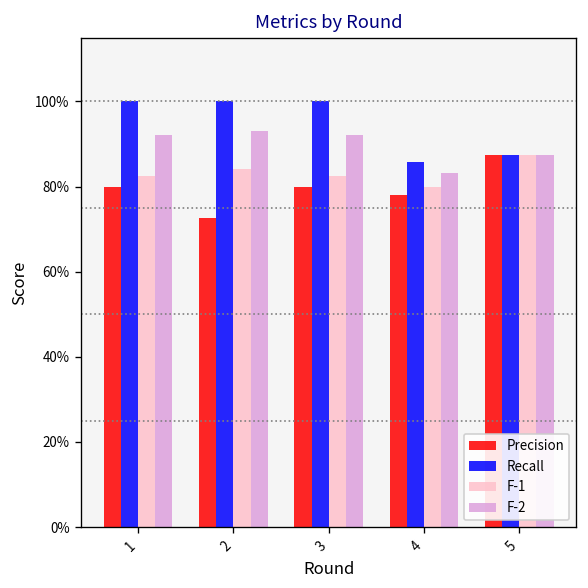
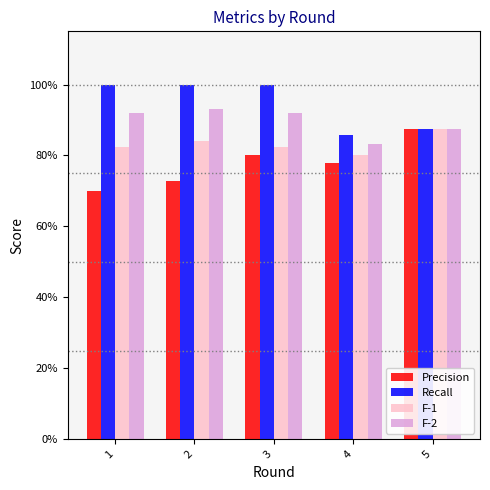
  {
    "Precision": {
-     "1": "80%",
+     "1": "70%",
      "2": "73%",
      "3": "80%",
      "4": "78%",
      "5": "88%"
    },
    "Recall": {
      "1": "100%",
      "2": "100%",
      "3": "100%",
      "4": "86%",
      "5": "88%"
    }
  }
